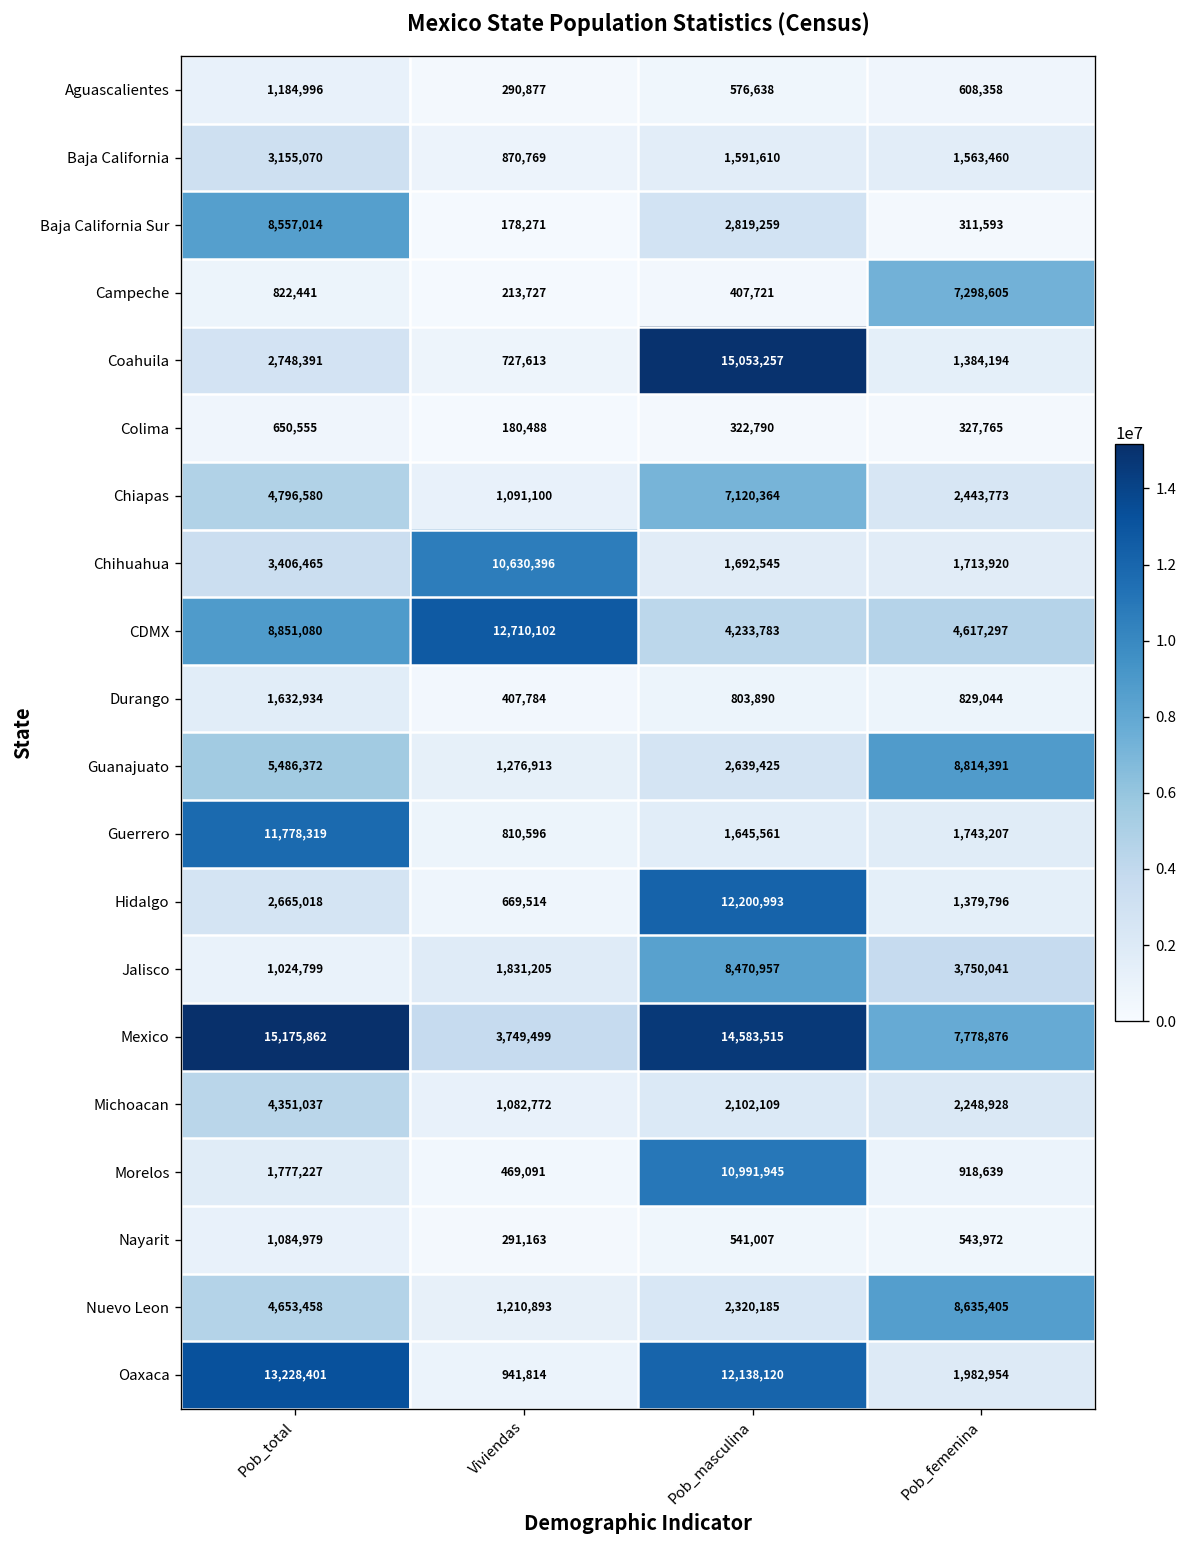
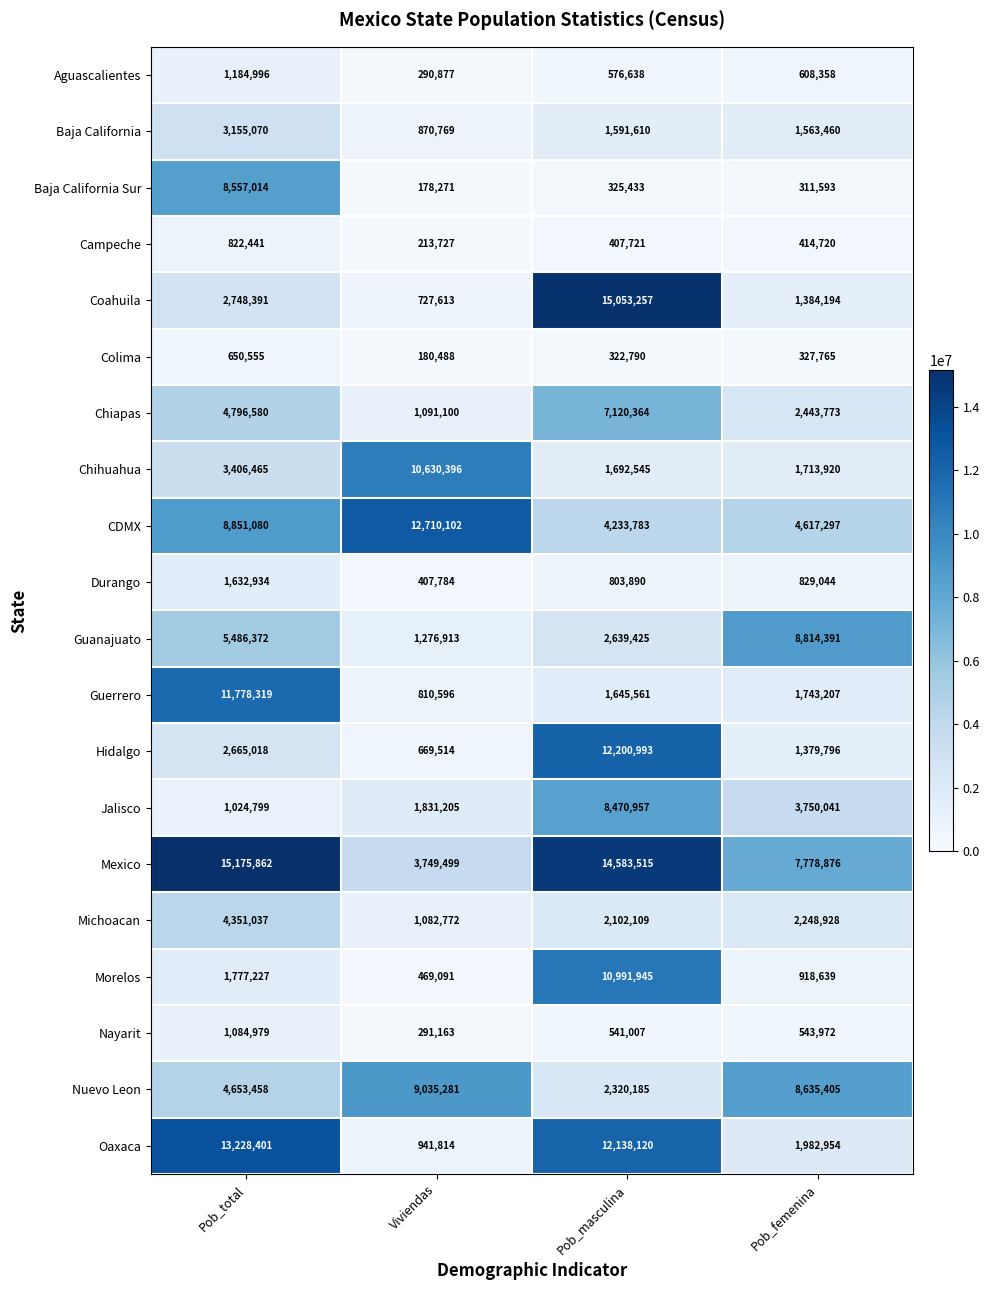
  {
    "Aguascalientes": {
      "Pob_total": "1,184,996",
      "Viviendas": "290,877",
      "Pob_masculina": "576,638",
      "Pob_femenina": "608,358"
    },
    "Baja California": {
      "Pob_total": "3,155,070",
      "Viviendas": "870,769",
      "Pob_masculina": "1,591,610",
      "Pob_femenina": "1,563,460"
    },
    "Baja California Sur": {
      "Pob_total": "8,557,014",
      "Viviendas": "178,271",
-     "Pob_masculina": "2,819,259",
+     "Pob_masculina": "325,433",
      "Pob_femenina": "311,593"
    },
    "Campeche": {
      "Pob_total": "822,441",
      "Viviendas": "213,727",
      "Pob_masculina": "407,721",
-     "Pob_femenina": "7,298,605"
+     "Pob_femenina": "414,720"
    },
    "Coahuila": {
      "Pob_total": "2,748,391",
      "Viviendas": "727,613",
      "Pob_masculina": "15,053,257",
      "Pob_femenina": "1,384,194"
    },
    "Colima": {
      "Pob_total": "650,555",
      "Viviendas": "180,488",
      "Pob_masculina": "322,790",
      "Pob_femenina": "327,765"
    },
    "Chiapas": {
      "Pob_total": "4,796,580",
      "Viviendas": "1,091,100",
      "Pob_masculina": "7,120,364",
      "Pob_femenina": "2,443,773"
    },
    "Chihuahua": {
      "Pob_total": "3,406,465",
      "Viviendas": "10,630,396",
      "Pob_masculina": "1,692,545",
      "Pob_femenina": "1,713,920"
    },
    "CDMX": {
      "Pob_total": "8,851,080",
      "Viviendas": "12,710,102",
      "Pob_masculina": "4,233,783",
      "Pob_femenina": "4,617,297"
    },
    "Durango": {
      "Pob_total": "1,632,934",
      "Viviendas": "407,784",
      "Pob_masculina": "803,890",
      "Pob_femenina": "829,044"
    },
    "Guanajuato": {
      "Pob_total": "5,486,372",
      "Viviendas": "1,276,913",
      "Pob_masculina": "2,639,425",
      "Pob_femenina": "8,814,391"
    },
    "Guerrero": {
      "Pob_total": "11,778,319",
      "Viviendas": "810,596",
      "Pob_masculina": "1,645,561",
      "Pob_femenina": "1,743,207"
    },
    "Hidalgo": {
      "Pob_total": "2,665,018",
      "Viviendas": "669,514",
      "Pob_masculina": "12,200,993",
      "Pob_femenina": "1,379,796"
    },
    "Jalisco": {
      "Pob_total": "1,024,799",
      "Viviendas": "1,831,205",
      "Pob_masculina": "8,470,957",
      "Pob_femenina": "3,750,041"
    },
    "Mexico": {
      "Pob_total": "15,175,862",
      "Viviendas": "3,749,499",
      "Pob_masculina": "14,583,515",
      "Pob_femenina": "7,778,876"
    },
    "Michoacan": {
      "Pob_total": "4,351,037",
      "Viviendas": "1,082,772",
      "Pob_masculina": "2,102,109",
      "Pob_femenina": "2,248,928"
    },
    "Morelos": {
      "Pob_total": "1,777,227",
      "Viviendas": "469,091",
      "Pob_masculina": "10,991,945",
      "Pob_femenina": "918,639"
    },
    "Nayarit": {
      "Pob_total": "1,084,979",
      "Viviendas": "291,163",
      "Pob_masculina": "541,007",
      "Pob_femenina": "543,972"
    },
    "Nuevo Leon": {
      "Pob_total": "4,653,458",
-     "Viviendas": "1,210,893",
+     "Viviendas": "9,035,281",
      "Pob_masculina": "2,320,185",
      "Pob_femenina": "8,635,405"
    },
    "Oaxaca": {
      "Pob_total": "13,228,401",
      "Viviendas": "941,814",
      "Pob_masculina": "12,138,120",
      "Pob_femenina": "1,982,954"
    }
  }
